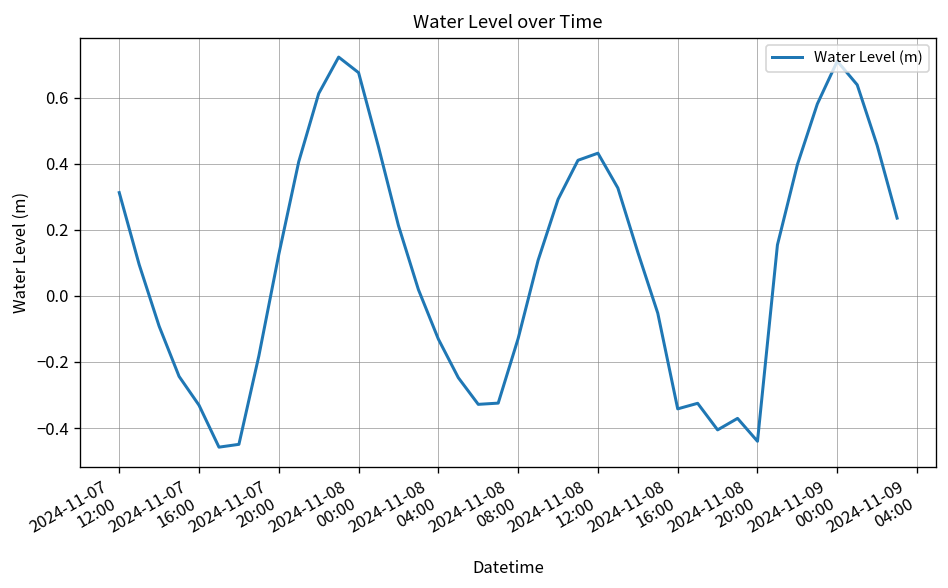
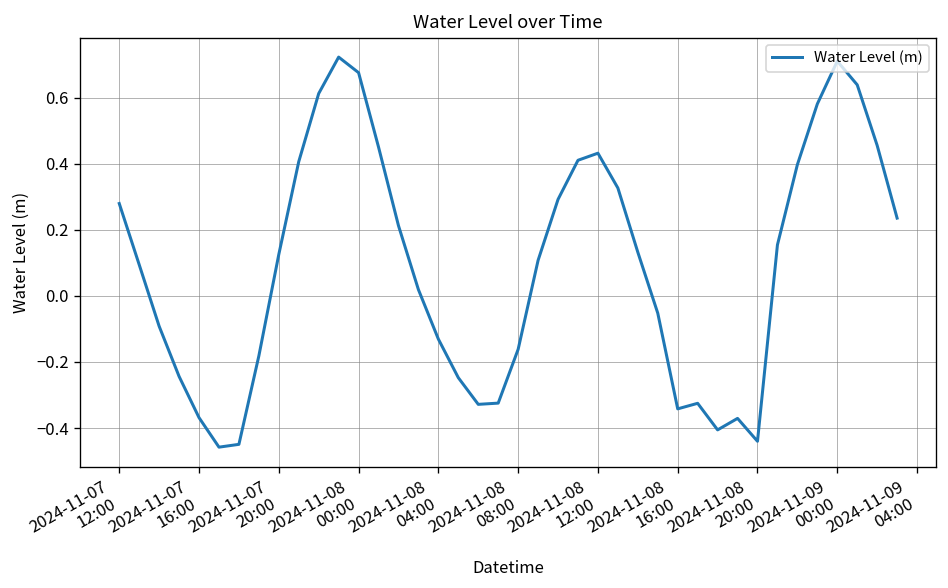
  {
-   "2024-11-07 12:00": 0.31,
-   "2024-11-07 16:00": -0.33,
+   "2024-11-07 12:00": 0.28,
+   "2024-11-07 16:00": -0.37,
    "2024-11-07 20:00": 0.13,
    "2024-11-08 00:00": 0.68,
    "2024-11-08 04:00": -0.13,
-   "2024-11-08 08:00": -0.13,
+   "2024-11-08 08:00": -0.16,
    "2024-11-08 12:00": 0.43,
    "2024-11-08 16:00": -0.34,
    "2024-11-08 20:00": -0.44
  }
